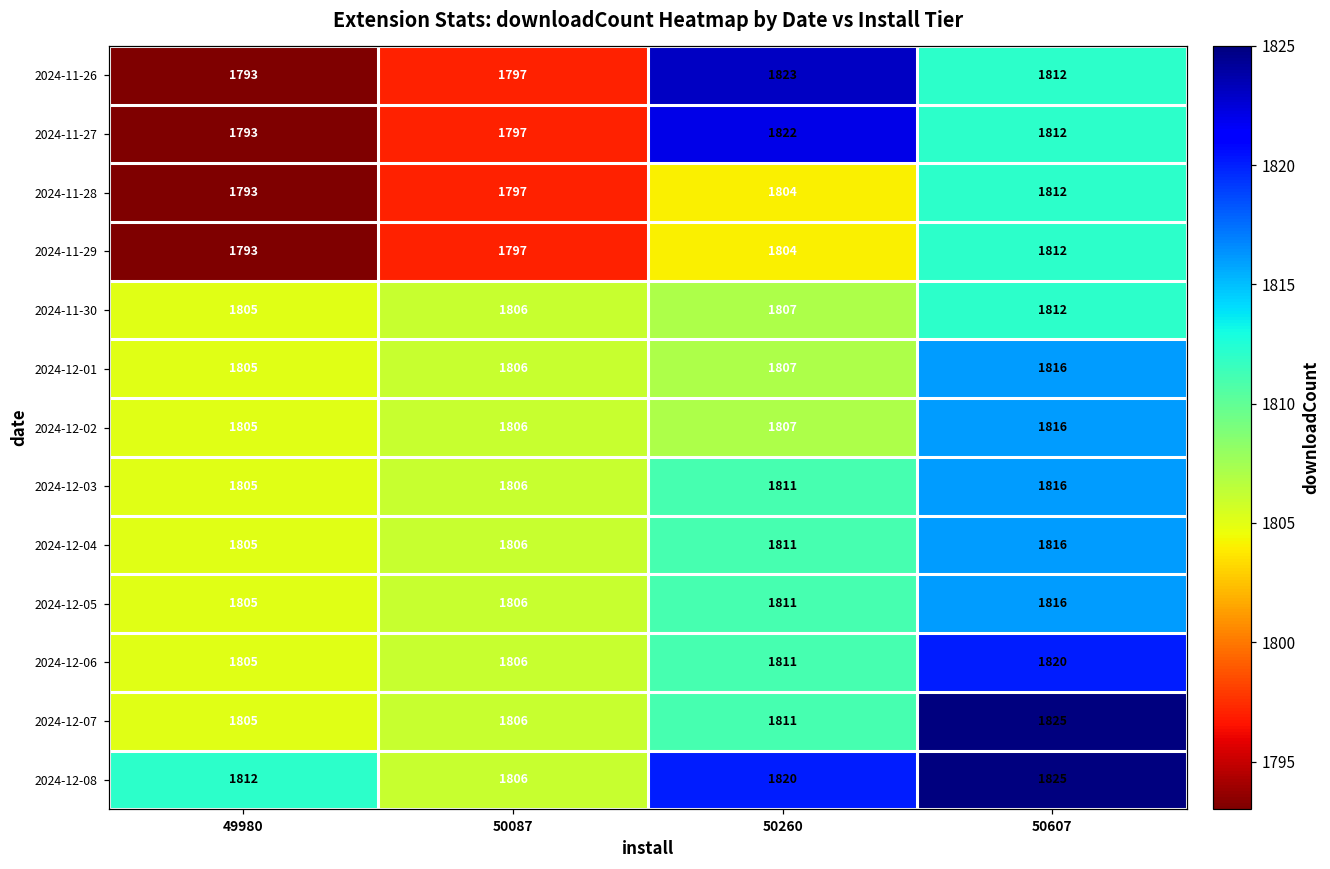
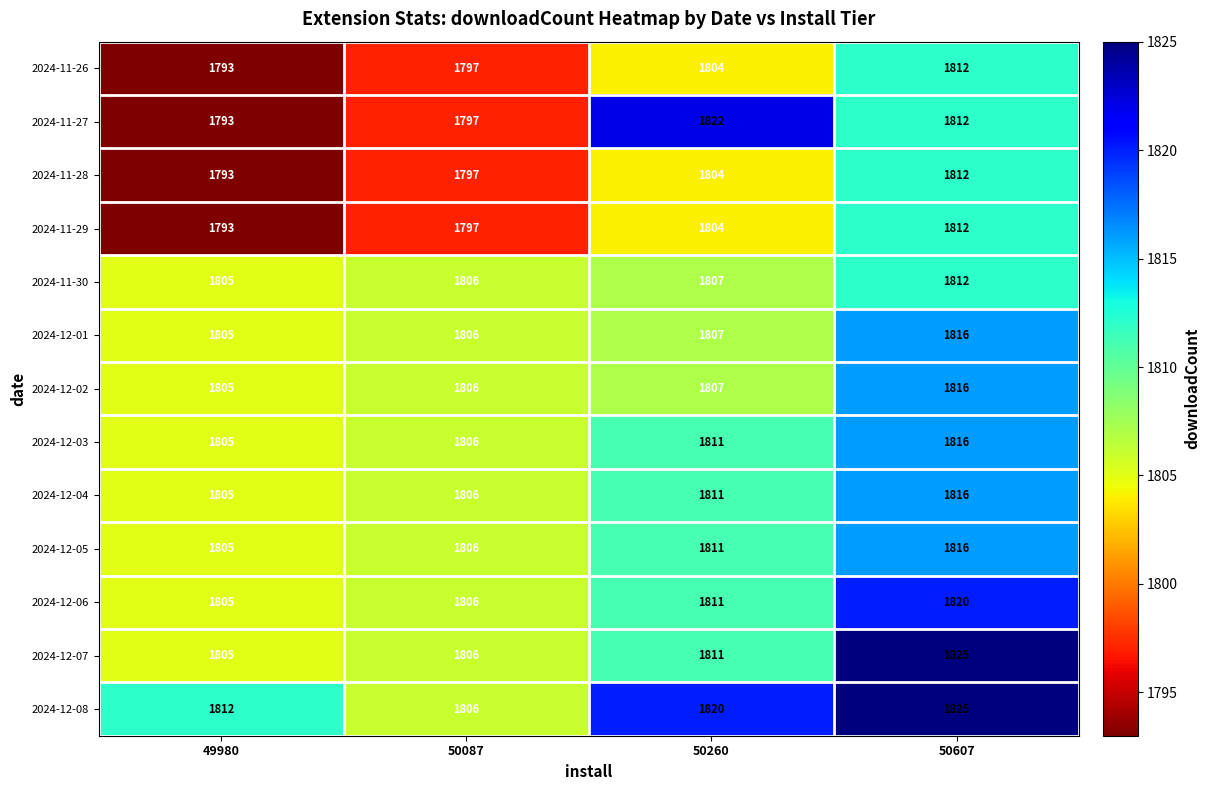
  {
    "2024-11-26": {
      "49980": 1793,
      "50087": 1797,
-     "50260": 1823,
+     "50260": 1804,
      "50607": 1812
    },
    "2024-11-27": {
      "49980": 1793,
      "50087": 1797,
      "50260": 1822,
      "50607": 1812
    },
    "2024-11-28": {
      "49980": 1793,
      "50087": 1797,
      "50260": 1804,
      "50607": 1812
    },
    "2024-11-29": {
      "49980": 1793,
      "50087": 1797,
      "50260": 1804,
      "50607": 1812
    },
    "2024-11-30": {
      "49980": 1805,
      "50087": 1806,
      "50260": 1807,
      "50607": 1812
    },
    "2024-12-01": {
      "49980": 1805,
      "50087": 1806,
      "50260": 1807,
      "50607": 1816
    },
    "2024-12-02": {
      "49980": 1805,
      "50087": 1806,
      "50260": 1807,
      "50607": 1816
    },
    "2024-12-03": {
      "49980": 1805,
      "50087": 1806,
      "50260": 1811,
      "50607": 1816
    },
    "2024-12-04": {
      "49980": 1805,
      "50087": 1806,
      "50260": 1811,
      "50607": 1816
    },
    "2024-12-05": {
      "49980": 1805,
      "50087": 1806,
      "50260": 1811,
      "50607": 1816
    },
    "2024-12-06": {
      "49980": 1805,
      "50087": 1806,
      "50260": 1811,
      "50607": 1820
    },
    "2024-12-07": {
      "49980": 1805,
      "50087": 1806,
      "50260": 1811,
      "50607": 1825
    },
    "2024-12-08": {
      "49980": 1812,
      "50087": 1806,
      "50260": 1820,
      "50607": 1825
    }
  }
